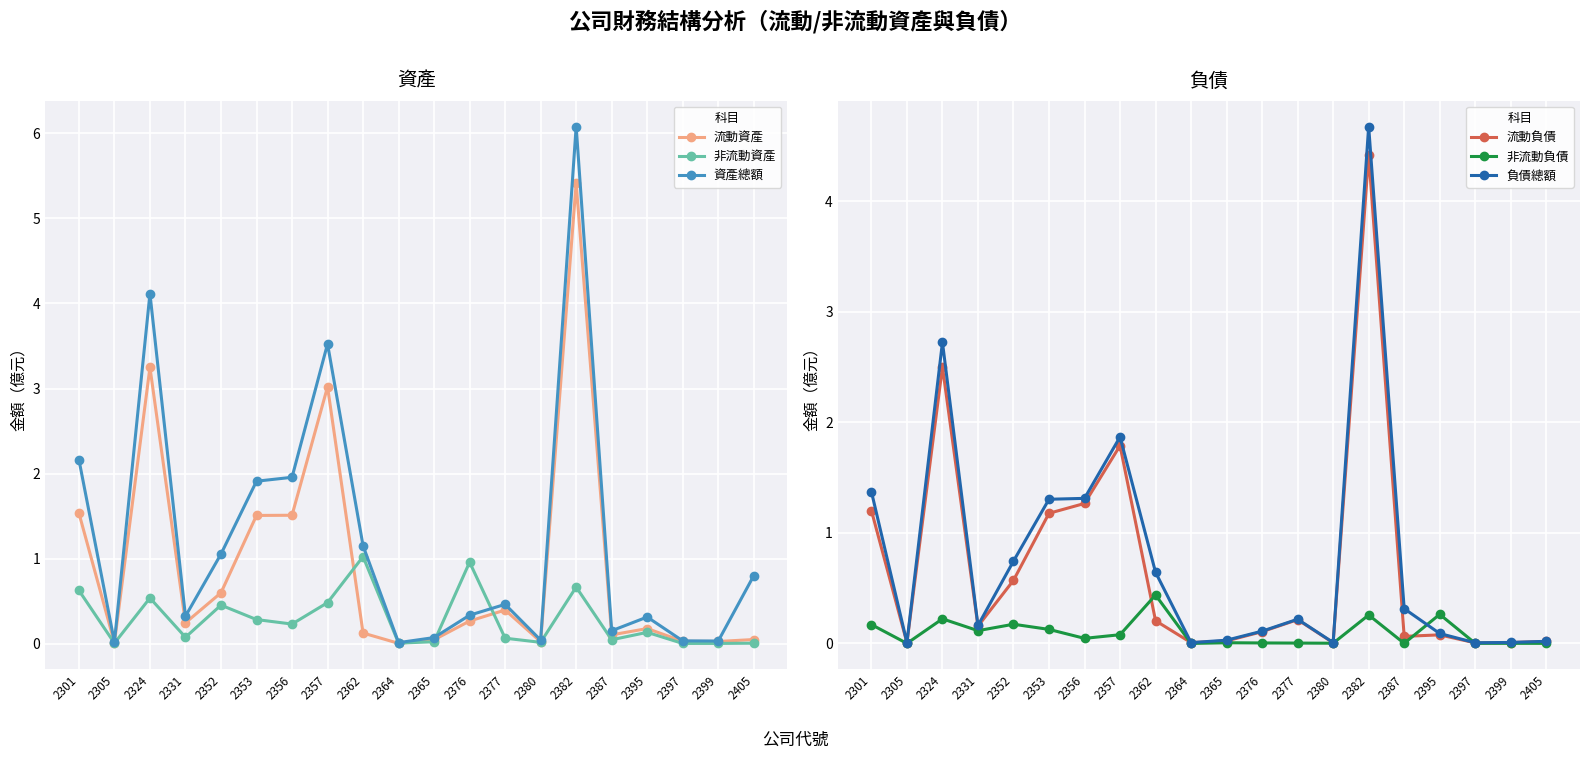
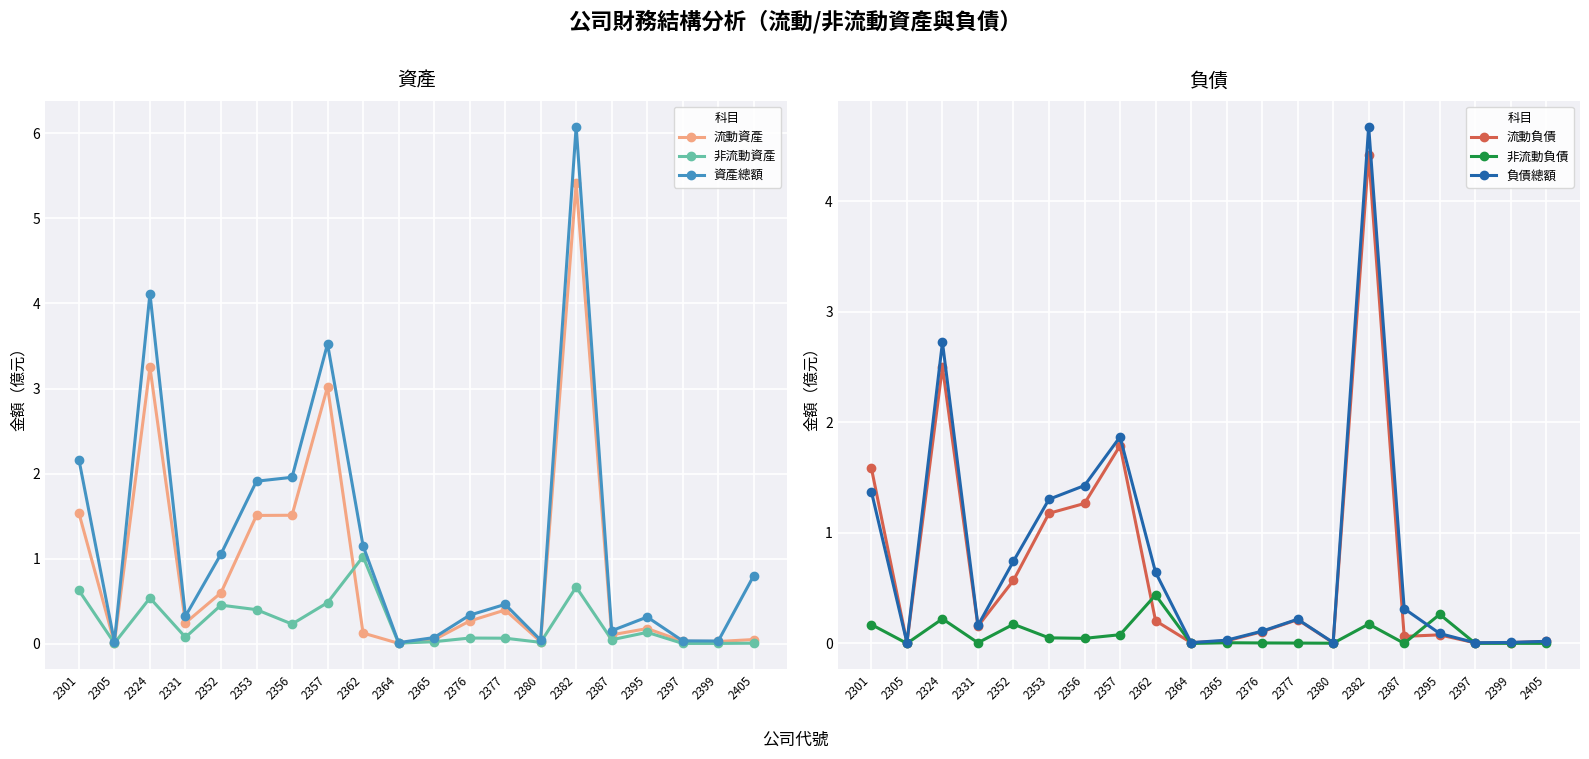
  {
    "資產": {
      "流動資產": {
        "2301": 1.5,
        "2324": 3.2,
        "2331": 0.2,
        "2352": 0.6,
        "2353": 1.5,
        "2356": 1.5,
        "2357": 3.0,
        "2362": 0.1,
        "2376": 0.3,
        "2377": 0.4,
        "2382": 5.4,
        "2387": 0.1,
        "2395": 0.2,
        "2405": 0.1
      },
      "非流動資產": {
        "2301": 0.6,
        "2324": 0.5,
        "2331": 0.1,
        "2352": 0.5,
-       "2353": 0.3,
+       "2353": 0.4,
        "2356": 0.2,
        "2357": 0.5,
        "2362": 1.0,
-       "2376": 1.0,
+       "2376": 0.1,
        "2377": 0.1,
        "2382": 0.7,
        "2387": 0.0,
        "2395": 0.1,
        "2405": 0.0
      },
      "資產總額": {
        "2301": 2.2,
        "2324": 4.1,
        "2331": 0.3,
        "2352": 1.1,
        "2353": 1.9,
        "2356": 2.0,
        "2357": 3.5,
        "2362": 1.2,
        "2376": 0.3,
        "2377": 0.5,
        "2382": 6.1,
        "2387": 0.2,
        "2395": 0.3,
        "2405": 0.8
      }
    },
    "負債": {
      "流動負債": {
-       "2301": 1.20,
+       "2301": 1.59,
        "2324": 2.50,
        "2352": 0.57,
        "2353": 1.18,
        "2356": 1.27,
        "2357": 1.79,
        "2362": 0.21,
        "2382": 4.42,
        "2387": 0.06
      },
      "非流動負債": {
        "2301": 0.17,
        "2324": 0.22,
-       "2331": 0.12,
+       "2331": 0.01,
        "2352": 0.17,
-       "2353": 0.13,
+       "2353": 0.05,
        "2356": 0.05,
        "2357": 0.08,
        "2362": 0.44,
        "2376": 0.00,
        "2377": 0.00,
-       "2382": 0.26,
+       "2382": 0.18,
        "2387": 0.00,
        "2395": 0.26
      },
      "負債總額": {
        "2301": 1.37,
        "2324": 2.73,
        "2352": 0.74,
        "2353": 1.30,
-       "2356": 1.31,
+       "2356": 1.43,
        "2357": 1.87,
        "2362": 0.64,
        "2382": 4.68,
        "2387": 0.31
      }
    }
  }
